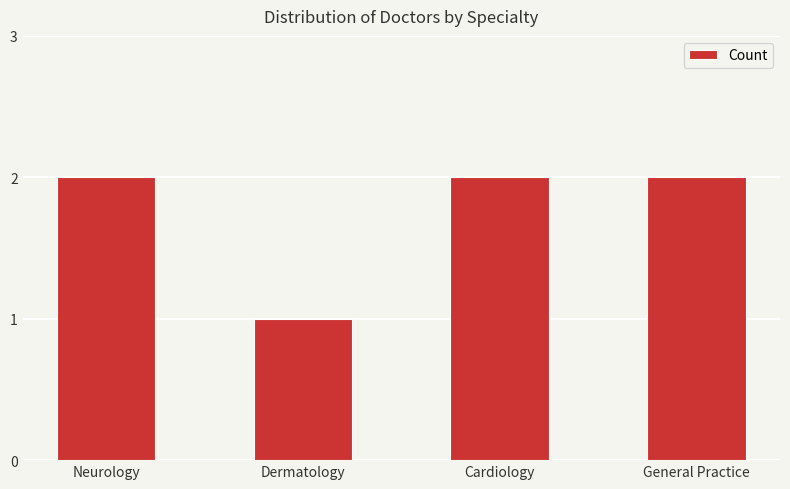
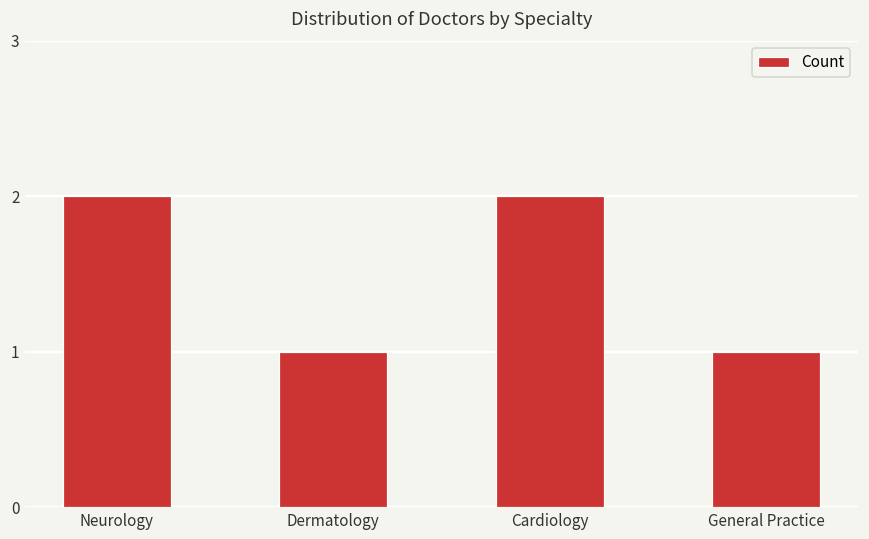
  {
    "Neurology": 2,
    "Dermatology": 1,
    "Cardiology": 2,
-   "General Practice": 2
+   "General Practice": 1
  }
